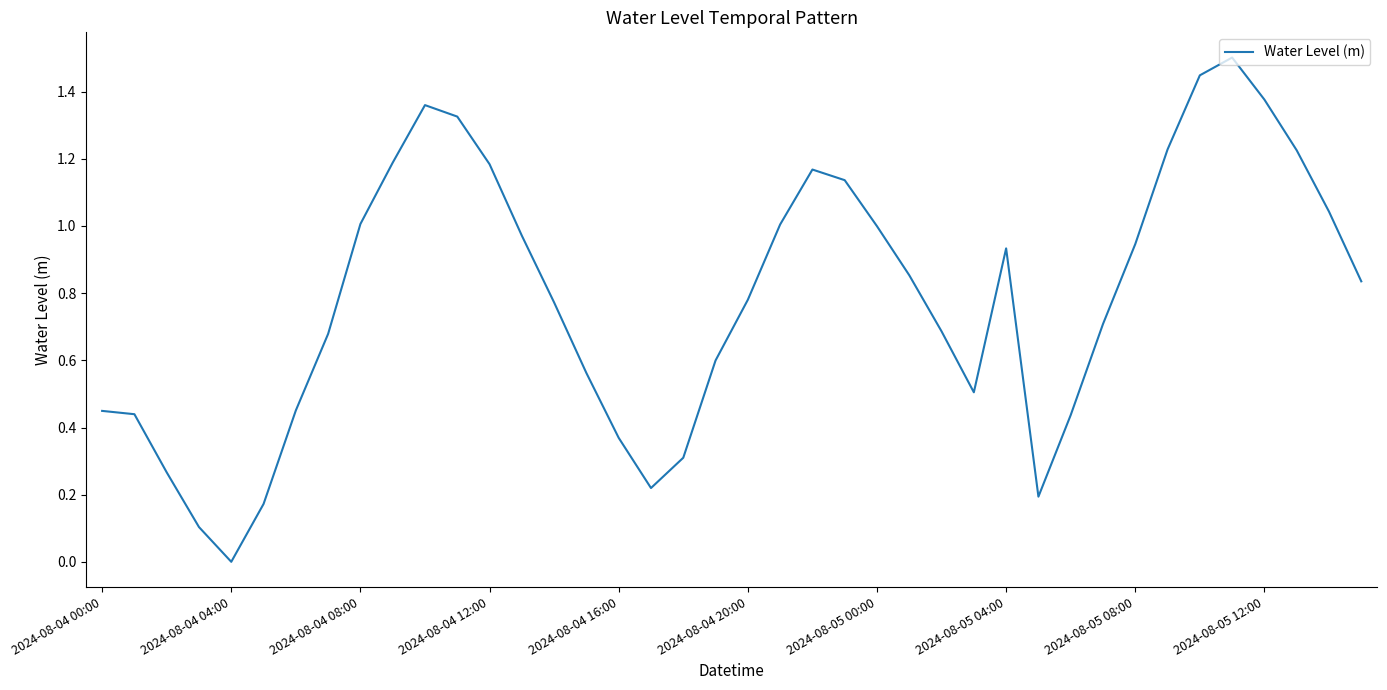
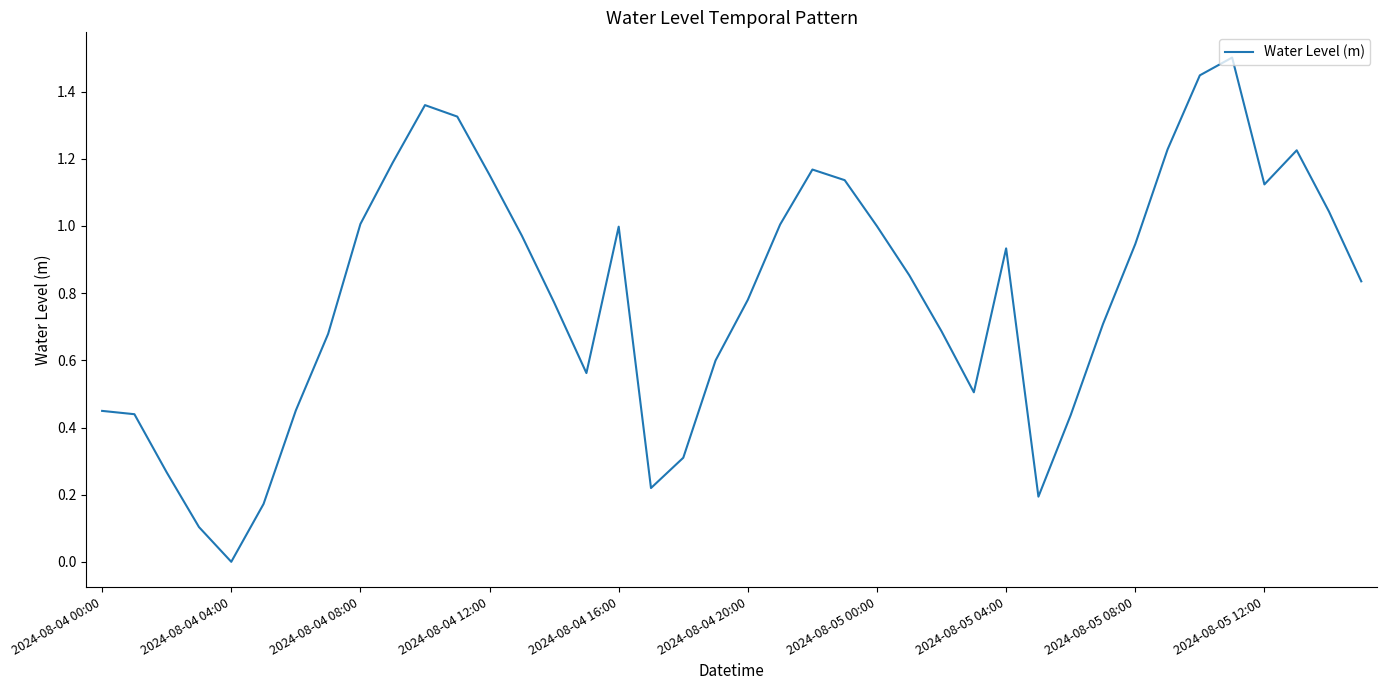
  {
    "2024-08-04 00:00": 0.45,
    "2024-08-04 04:00": 0.00,
    "2024-08-04 08:00": 1.01,
-   "2024-08-04 12:00": 1.18,
-   "2024-08-04 16:00": 0.37,
+   "2024-08-04 12:00": 1.15,
+   "2024-08-04 16:00": 1.00,
    "2024-08-04 20:00": 0.78,
    "2024-08-05 00:00": 1.00,
    "2024-08-05 04:00": 0.93,
    "2024-08-05 08:00": 0.95,
-   "2024-08-05 12:00": 1.38
+   "2024-08-05 12:00": 1.12
  }
